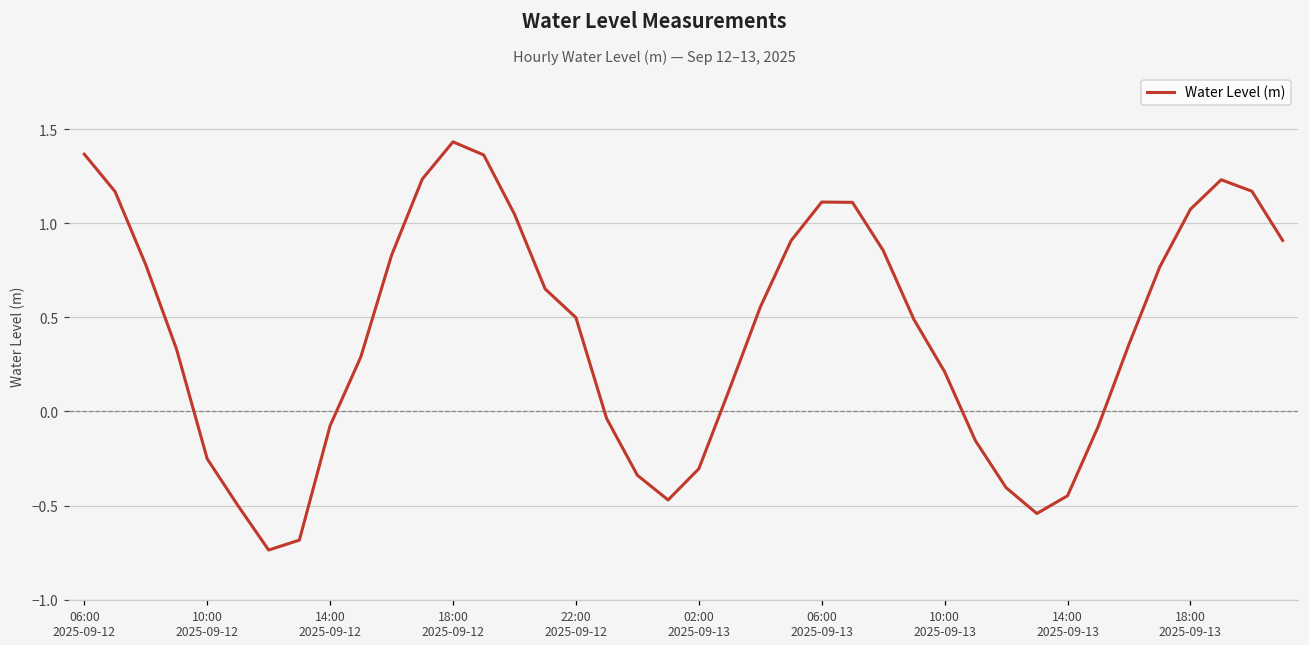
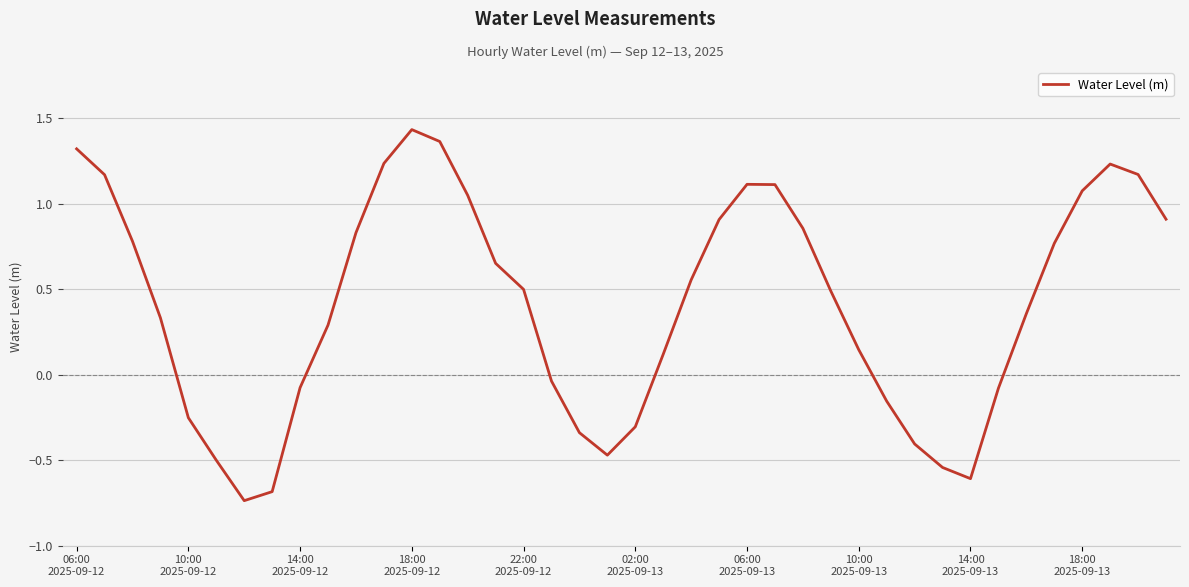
  {
-   "06:00 2025-09-12": 1.37,
+   "06:00 2025-09-12": 1.32,
    "10:00 2025-09-12": -0.25,
    "14:00 2025-09-12": -0.08,
    "18:00 2025-09-12": 1.43,
    "22:00 2025-09-12": 0.50,
    "02:00 2025-09-13": -0.30,
    "06:00 2025-09-13": 1.11,
-   "10:00 2025-09-13": 0.21,
-   "14:00 2025-09-13": -0.45,
+   "10:00 2025-09-13": 0.15,
+   "14:00 2025-09-13": -0.61,
    "18:00 2025-09-13": 1.08
  }
